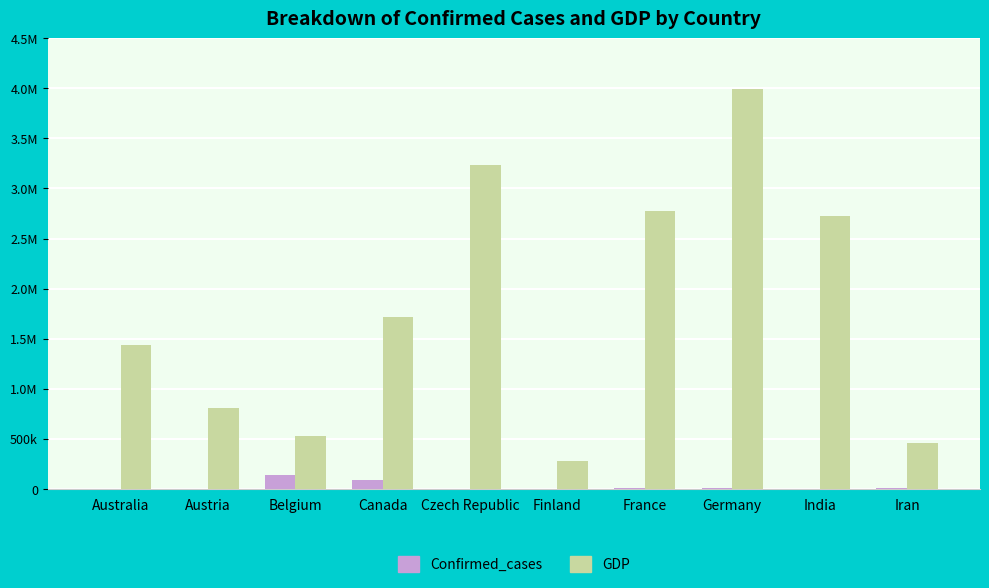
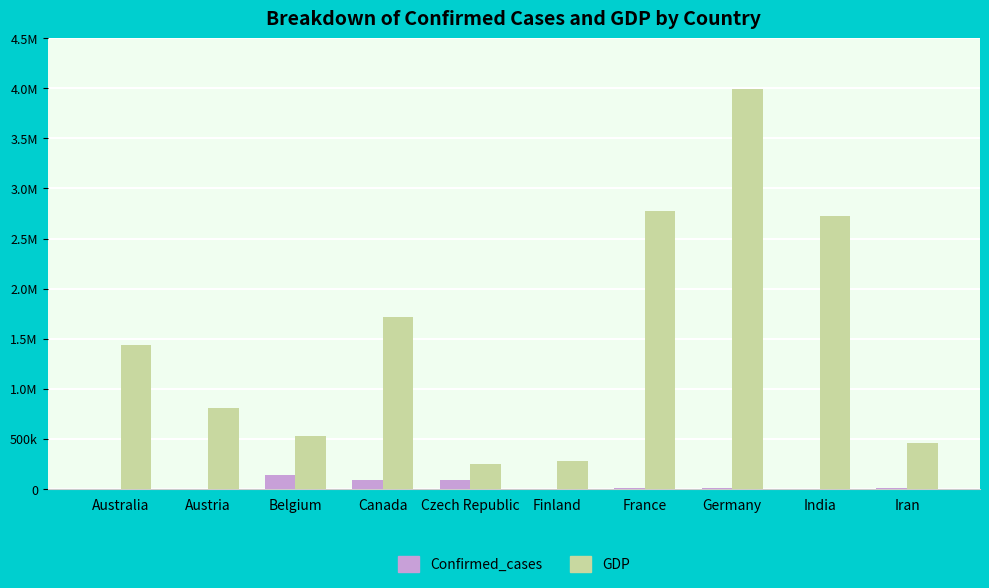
  {
    "Confirmed_cases": {
      "Belgium": 140000,
      "Canada": 90000,
-     "Czech Republic": 0
+     "Czech Republic": 90000
    },
    "GDP": {
      "Australia": 1430000,
      "Austria": 810000,
      "Belgium": 530000,
      "Canada": 1710000,
-     "Czech Republic": 3230000,
+     "Czech Republic": 250000,
      "Finland": 270000,
      "France": 2780000,
      "Germany": 4000000,
      "India": 2730000,
      "Iran": 450000
    }
  }
